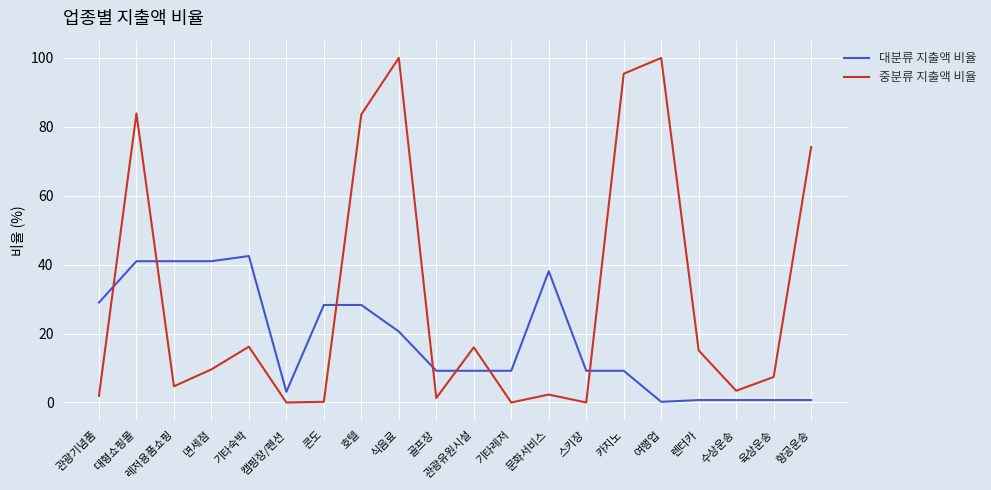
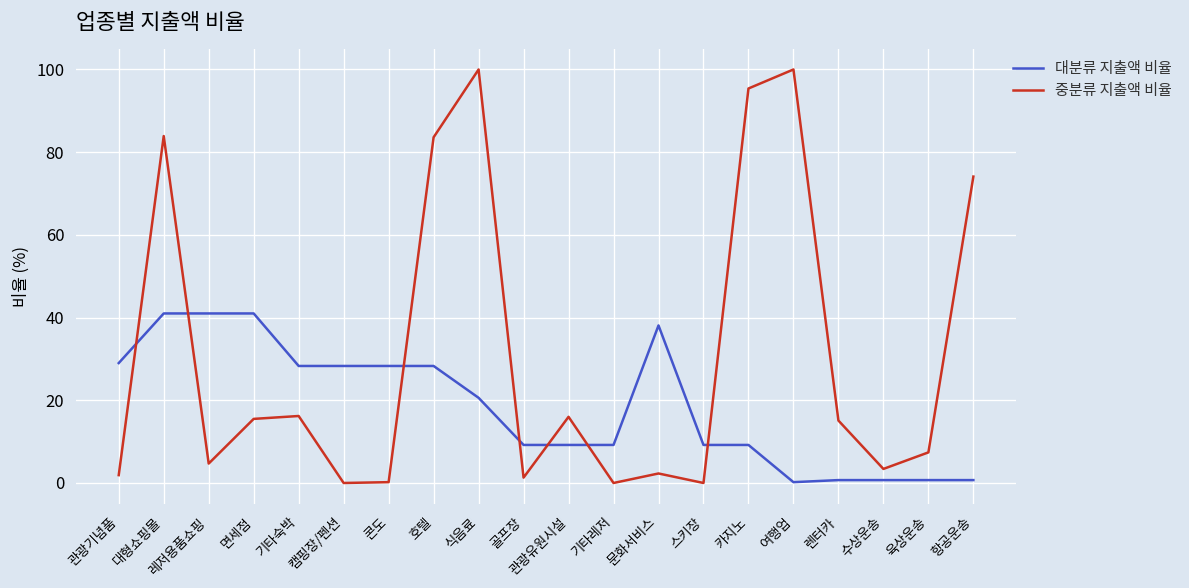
  {
    "대분류 지출액 비율": {
      "관광기념품": 29,
      "대형쇼핑몰": 41,
      "레저용품쇼핑": 41,
      "면세점": 41,
-     "기타숙박": 43,
-     "캠핑장/펜션": 3,
+     "기타숙박": 28,
+     "캠핑장/펜션": 28,
      "콘도": 28,
      "호텔": 28,
      "식음료": 21,
      "골프장": 9,
      "관광유원시설": 9,
      "기타레저": 9,
      "문화서비스": 38,
      "스키장": 9,
      "카지노": 9,
      "여행업": 0,
      "렌터카": 1,
      "수상운송": 1,
      "육상운송": 1,
      "항공운송": 1
    },
    "중분류 지출액 비율": {
      "관광기념품": 2,
      "대형쇼핑몰": 84,
      "레저용품쇼핑": 5,
-     "면세점": 10,
+     "면세점": 16,
      "기타숙박": 16,
      "캠핑장/펜션": 0,
      "콘도": 0,
      "호텔": 84,
      "식음료": 100,
      "골프장": 1,
      "관광유원시설": 16,
      "기타레저": 0,
      "문화서비스": 2,
      "스키장": 0,
      "카지노": 95,
      "여행업": 100,
      "렌터카": 15,
      "수상운송": 3,
      "육상운송": 7,
      "항공운송": 74
    }
  }
